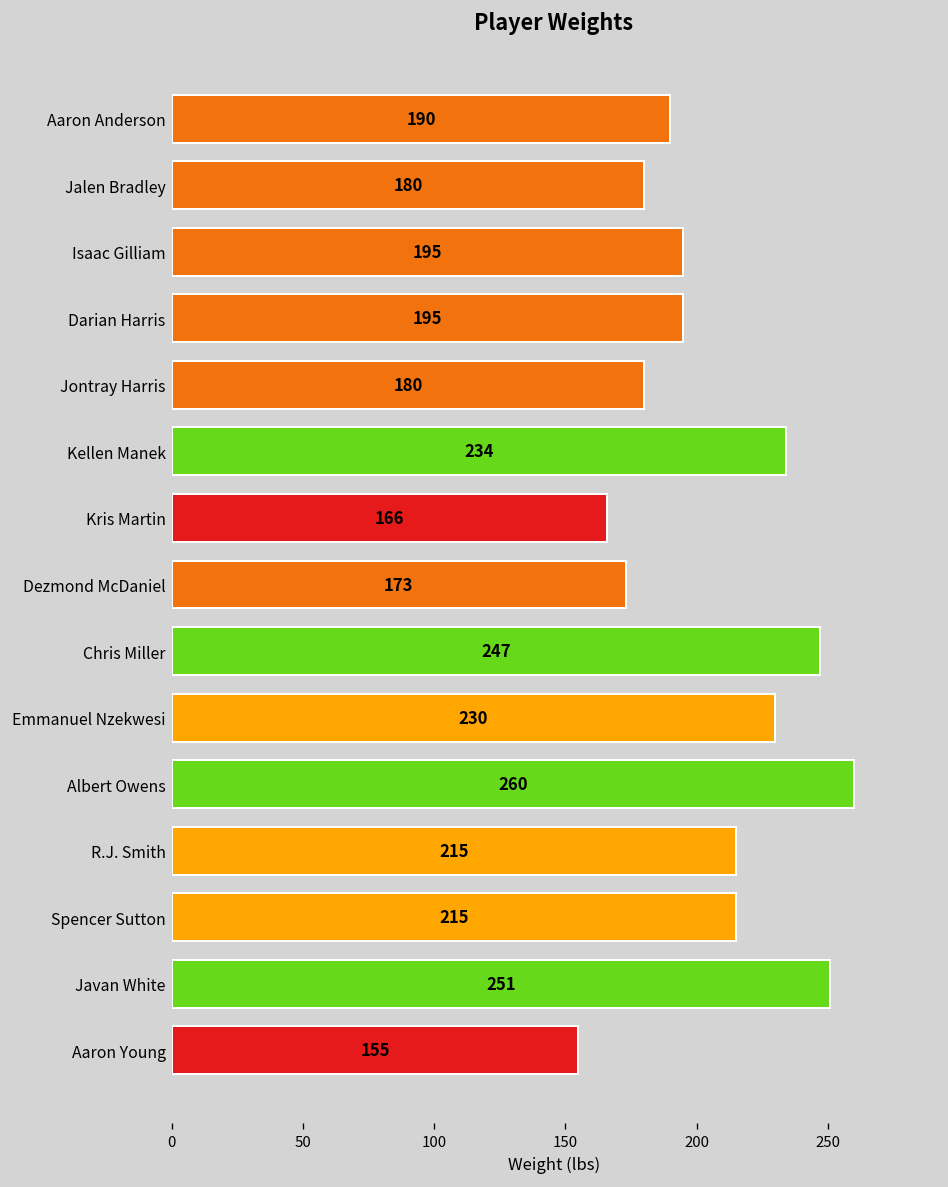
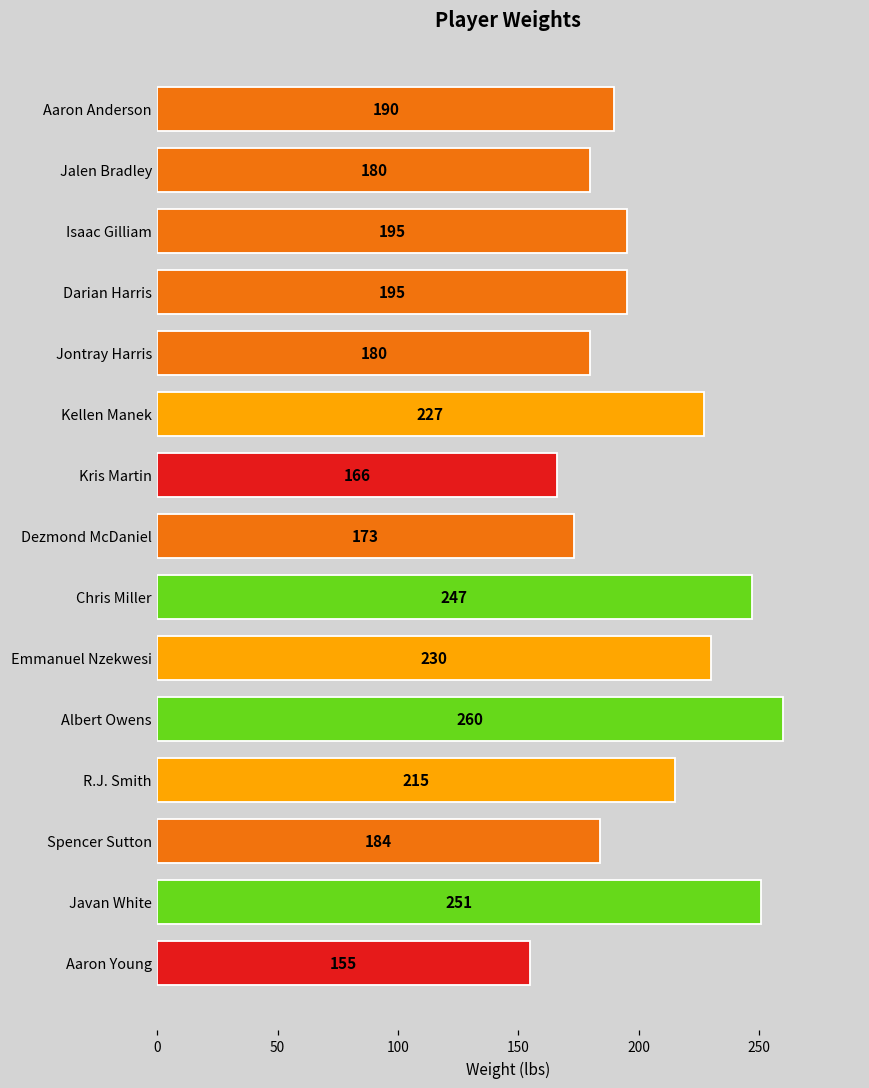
  {
    "Aaron Anderson": 190,
    "Jalen Bradley": 180,
    "Isaac Gilliam": 195,
    "Darian Harris": 195,
    "Jontray Harris": 180,
-   "Kellen Manek": 234,
+   "Kellen Manek": 227,
    "Kris Martin": 166,
    "Dezmond McDaniel": 173,
    "Chris Miller": 247,
    "Emmanuel Nzekwesi": 230,
    "Albert Owens": 260,
    "R.J. Smith": 215,
-   "Spencer Sutton": 215,
+   "Spencer Sutton": 184,
    "Javan White": 251,
    "Aaron Young": 155
  }
